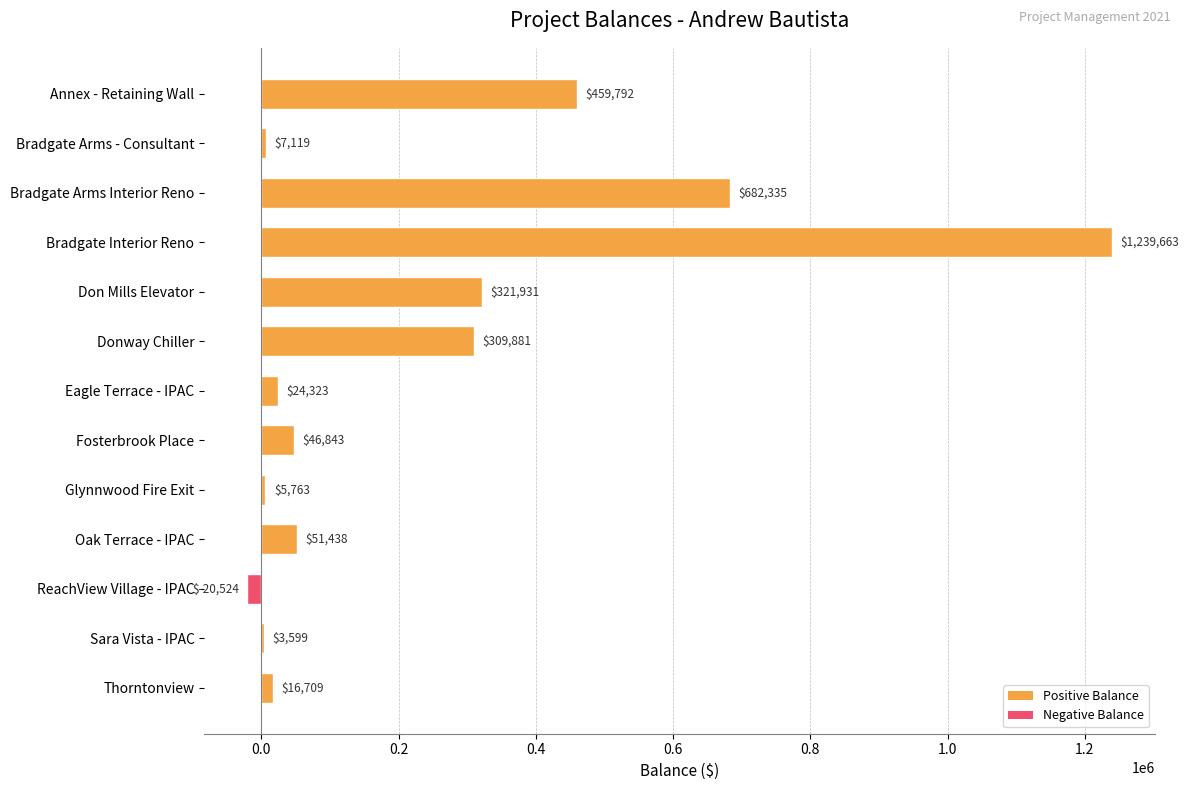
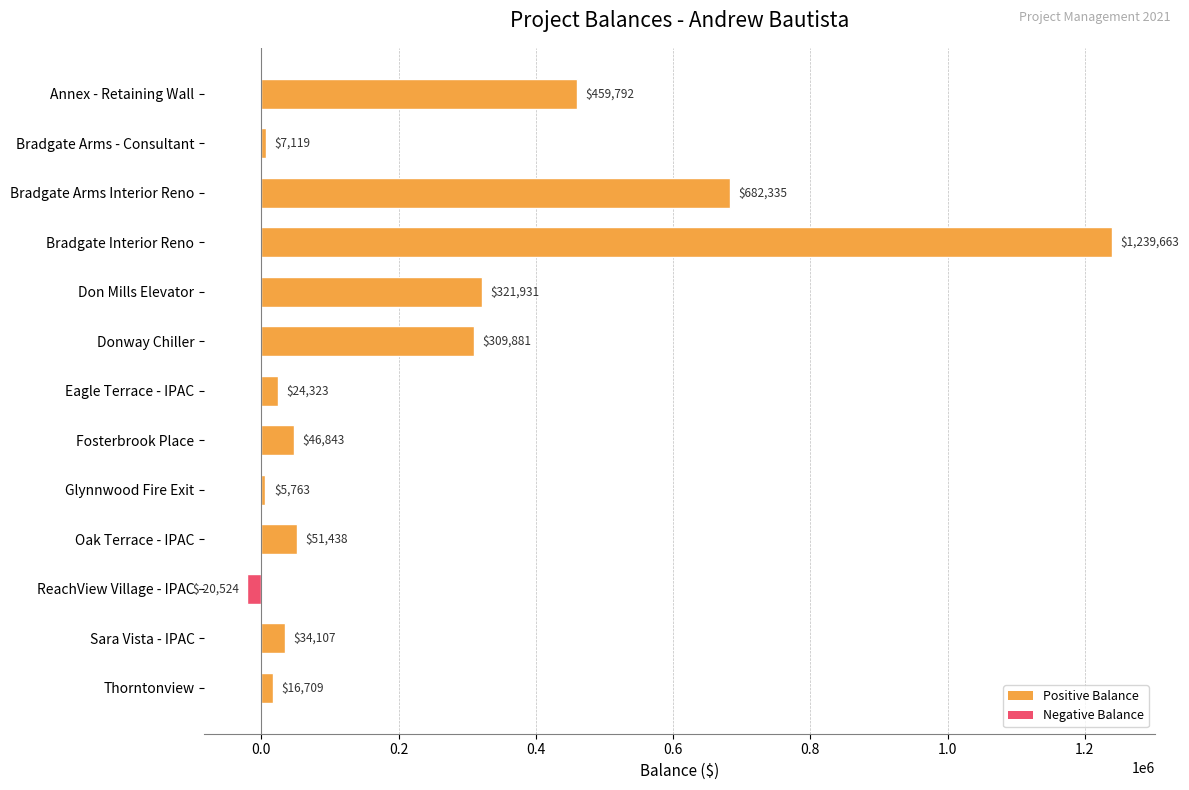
  {
    "Annex - Retaining Wall": "$459,792",
    "Bradgate Arms - Consultant": "$7,119",
    "Bradgate Arms Interior Reno": "$682,335",
    "Bradgate Interior Reno": "$1,239,663",
    "Don Mills Elevator": "$321,931",
    "Donway Chiller": "$309,881",
    "Eagle Terrace - IPAC": "$24,323",
    "Fosterbrook Place": "$46,843",
    "Glynnwood Fire Exit": "$5,763",
    "Oak Terrace - IPAC": "$51,438",
    "ReachView Village - IPAC": "$-20,524",
-   "Sara Vista - IPAC": "$3,599",
+   "Sara Vista - IPAC": "$34,107",
    "Thorntonview": "$16,709"
  }
